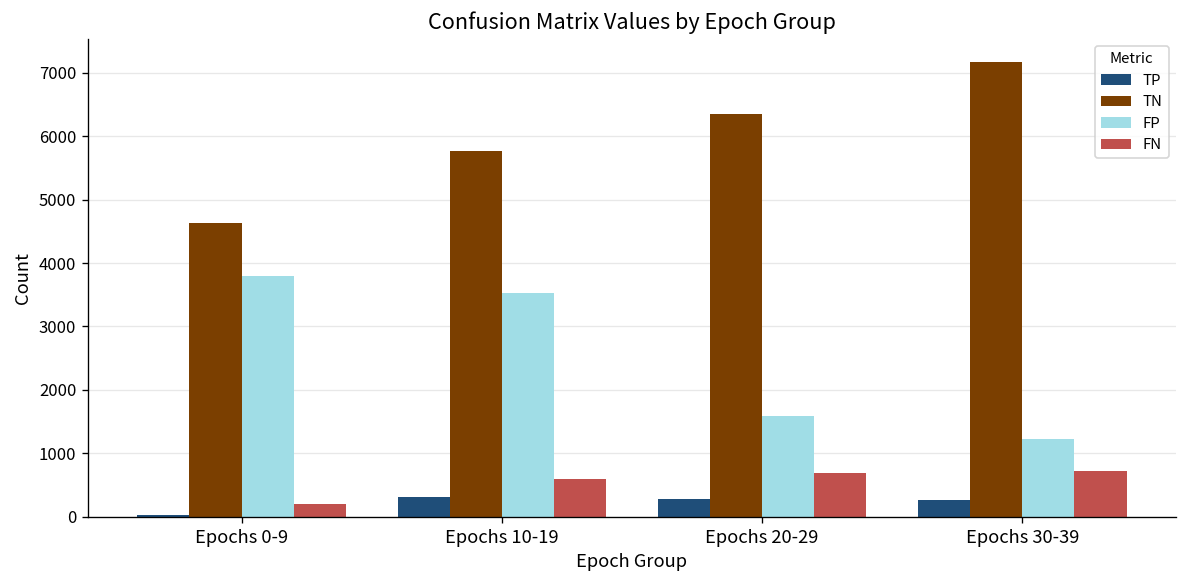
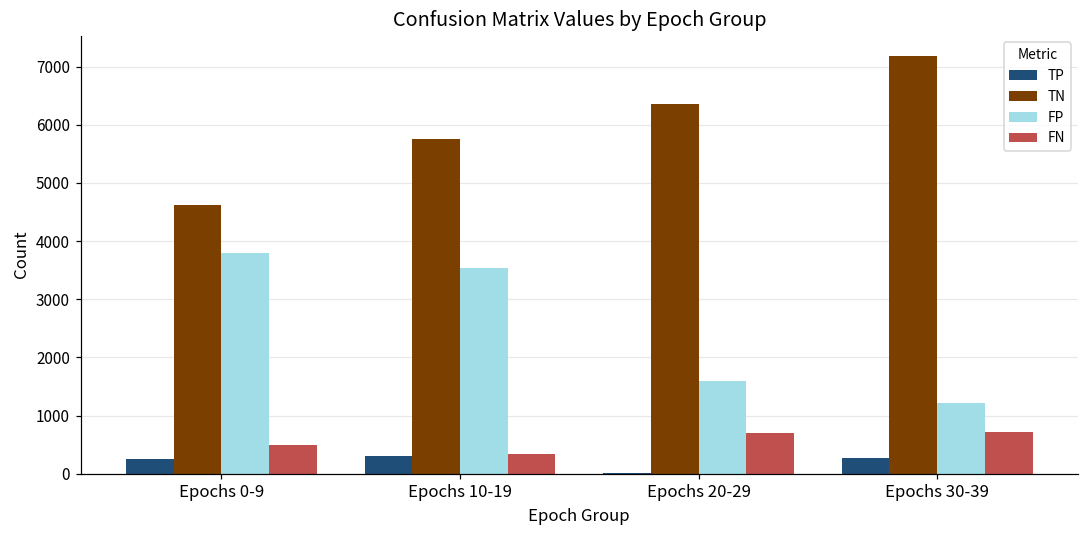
  {
    "TP": {
-     "Epochs 0-9": 0,
+     "Epochs 0-9": 300,
      "Epochs 10-19": 300,
-     "Epochs 20-29": 300,
+     "Epochs 20-29": 0,
      "Epochs 30-39": 300
    },
    "TN": {
      "Epochs 0-9": 4600,
      "Epochs 10-19": 5800,
      "Epochs 20-29": 6400,
      "Epochs 30-39": 7200
    },
    "FP": {
      "Epochs 0-9": 3800,
      "Epochs 10-19": 3500,
      "Epochs 20-29": 1600,
      "Epochs 30-39": 1200
    },
    "FN": {
-     "Epochs 0-9": 200,
-     "Epochs 10-19": 600,
+     "Epochs 0-9": 500,
+     "Epochs 10-19": 300,
      "Epochs 20-29": 700,
      "Epochs 30-39": 700
    }
  }
